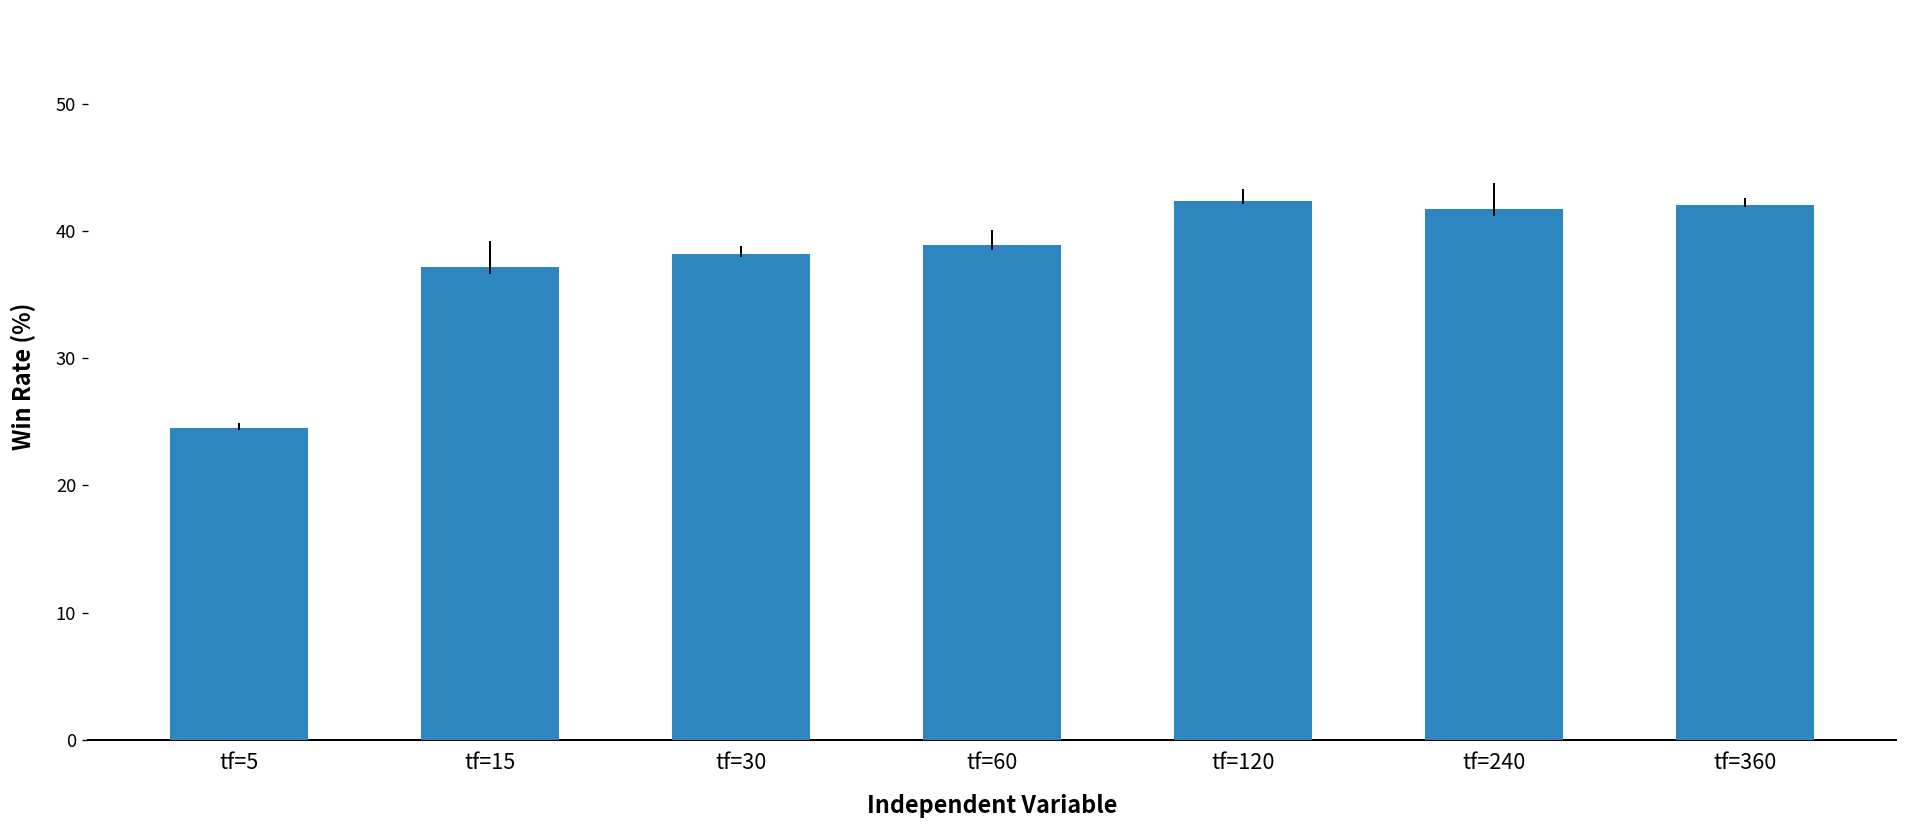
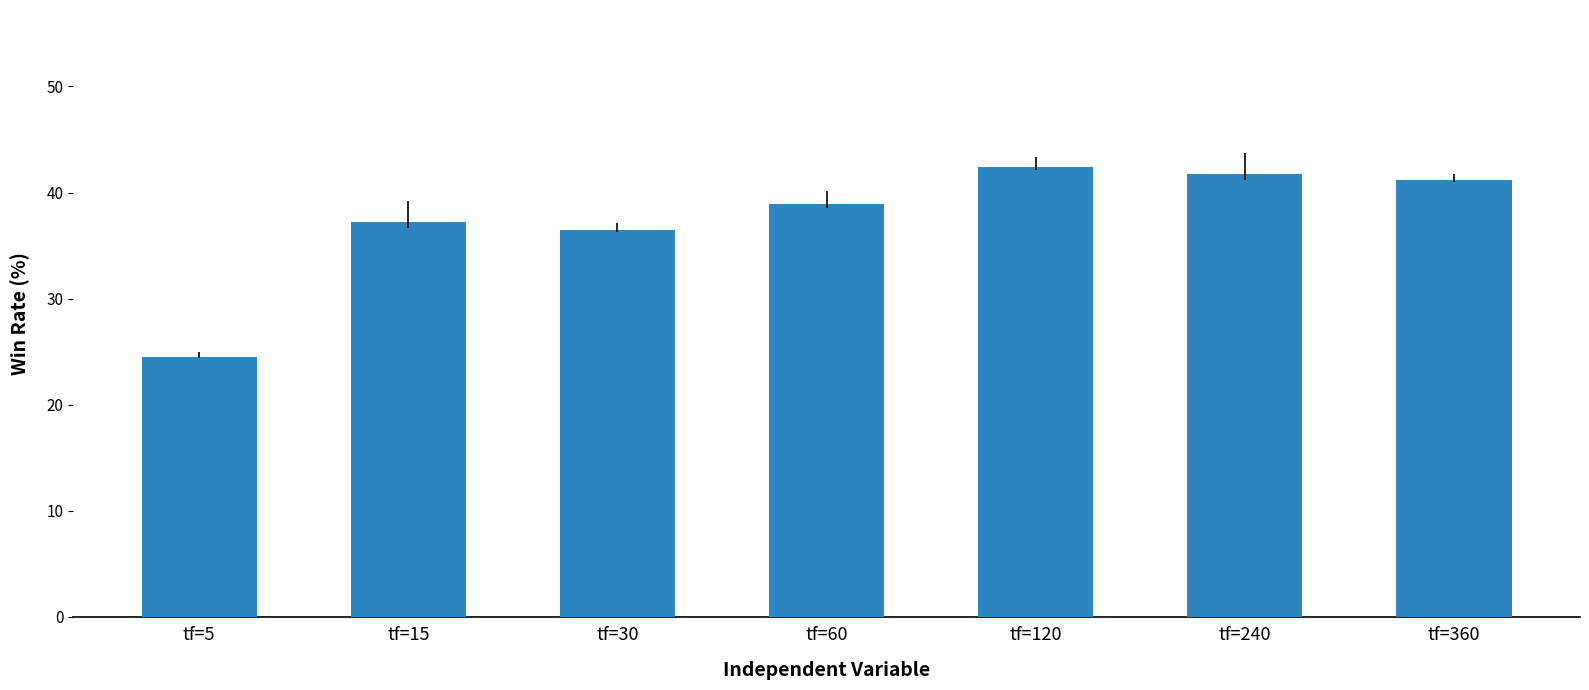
  {
    "tf=5": 24.5,
    "tf=15": 37.2,
-   "tf=30": 38.2,
+   "tf=30": 36.5,
    "tf=60": 38.9,
    "tf=120": 42.4,
    "tf=240": 41.8,
-   "tf=360": 42.0
+   "tf=360": 41.1
  }
